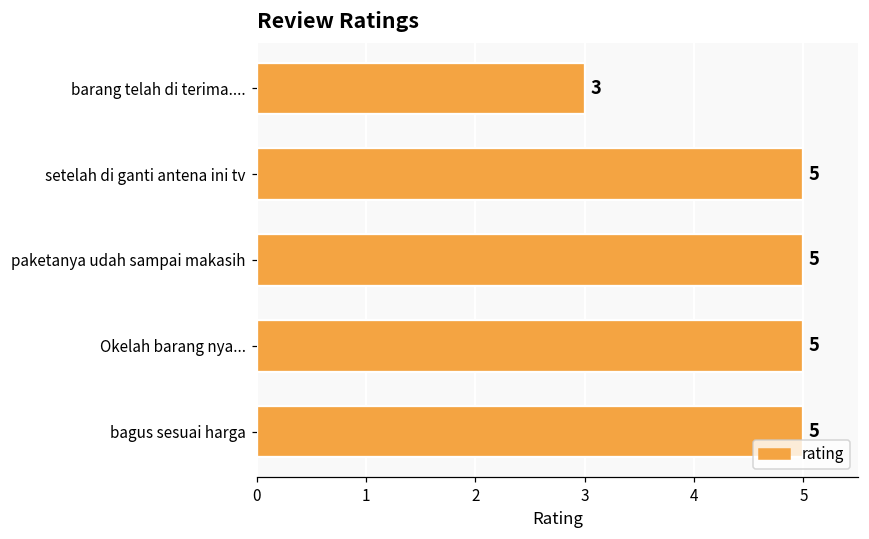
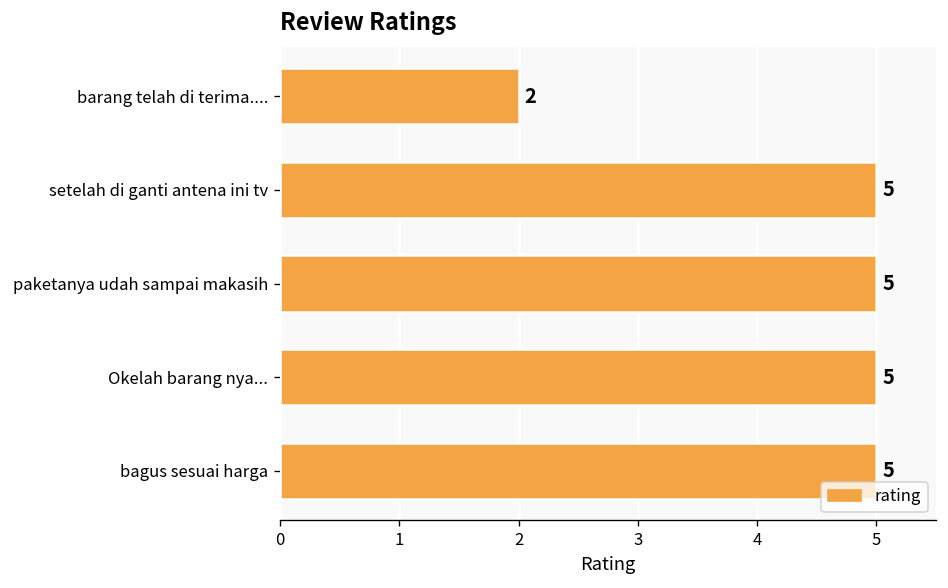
  {
-   "barang telah di terima....": 3,
+   "barang telah di terima....": 2,
    "setelah di ganti antena ini tv": 5,
    "paketanya udah sampai makasih": 5,
    "Okelah barang nya...": 5,
    "bagus sesuai harga": 5
  }
